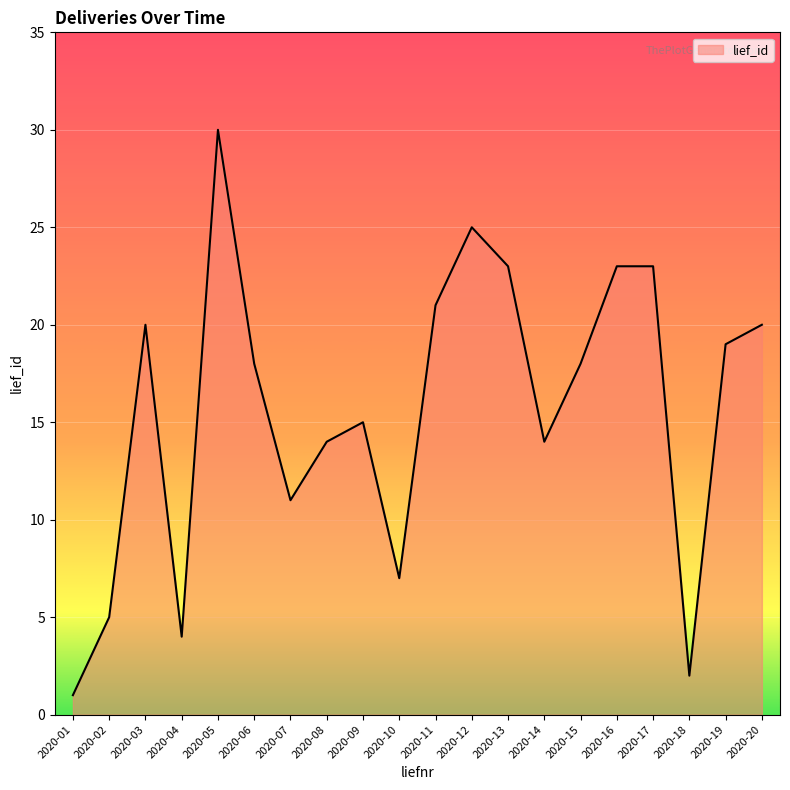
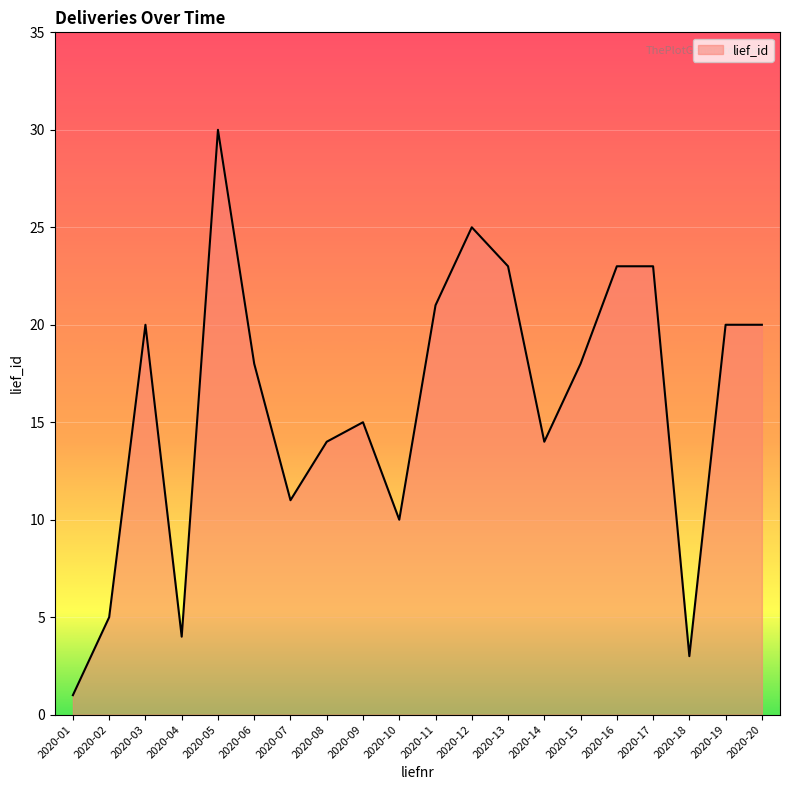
  {
    "2020-01": 1,
    "2020-02": 5,
    "2020-03": 20,
    "2020-04": 4,
    "2020-05": 30,
    "2020-06": 18,
    "2020-07": 11,
    "2020-08": 14,
    "2020-09": 15,
-   "2020-10": 7,
+   "2020-10": 10,
    "2020-11": 21,
    "2020-12": 25,
    "2020-13": 23,
    "2020-14": 14,
    "2020-15": 18,
    "2020-16": 23,
    "2020-17": 23,
-   "2020-18": 2,
-   "2020-19": 19,
+   "2020-18": 3,
+   "2020-19": 20,
    "2020-20": 20
  }
